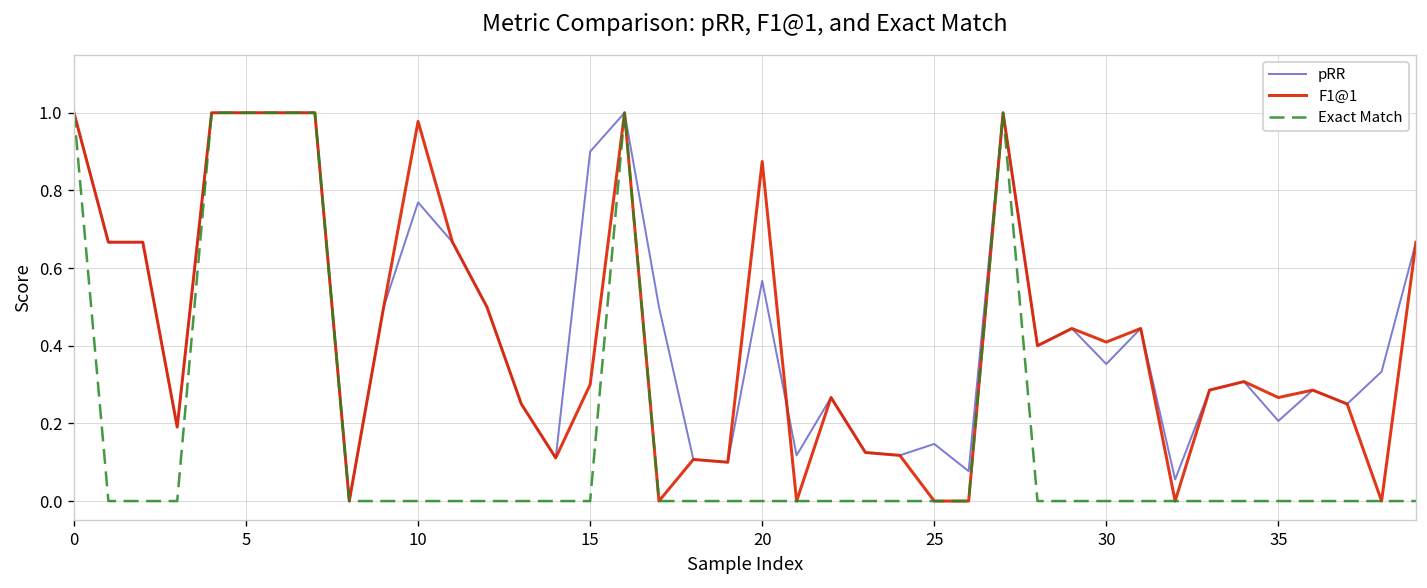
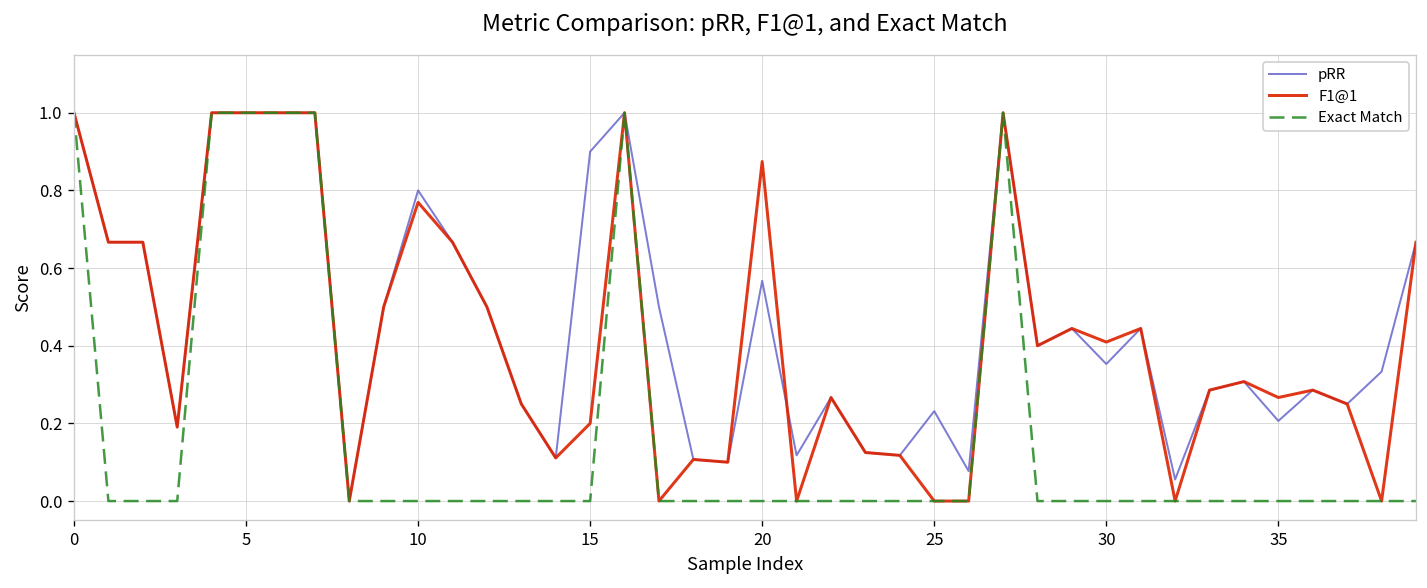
  {
    "pRR": {
-     "10": 0.77,
+     "10": 0.80,
      "15": 0.90,
      "20": 0.57,
-     "25": 0.15,
+     "25": 0.23,
      "30": 0.35,
      "35": 0.21
    },
    "F1@1": {
-     "10": 0.98,
-     "15": 0.3,
+     "10": 0.77,
+     "15": 0.2,
      "20": 0.87,
      "30": 0.41,
      "35": 0.27
    },
    "Exact Match": {
      "10": 0.00,
      "15": 0.00,
      "20": 0.00,
      "30": 0.00,
      "35": 0.00
    }
  }
